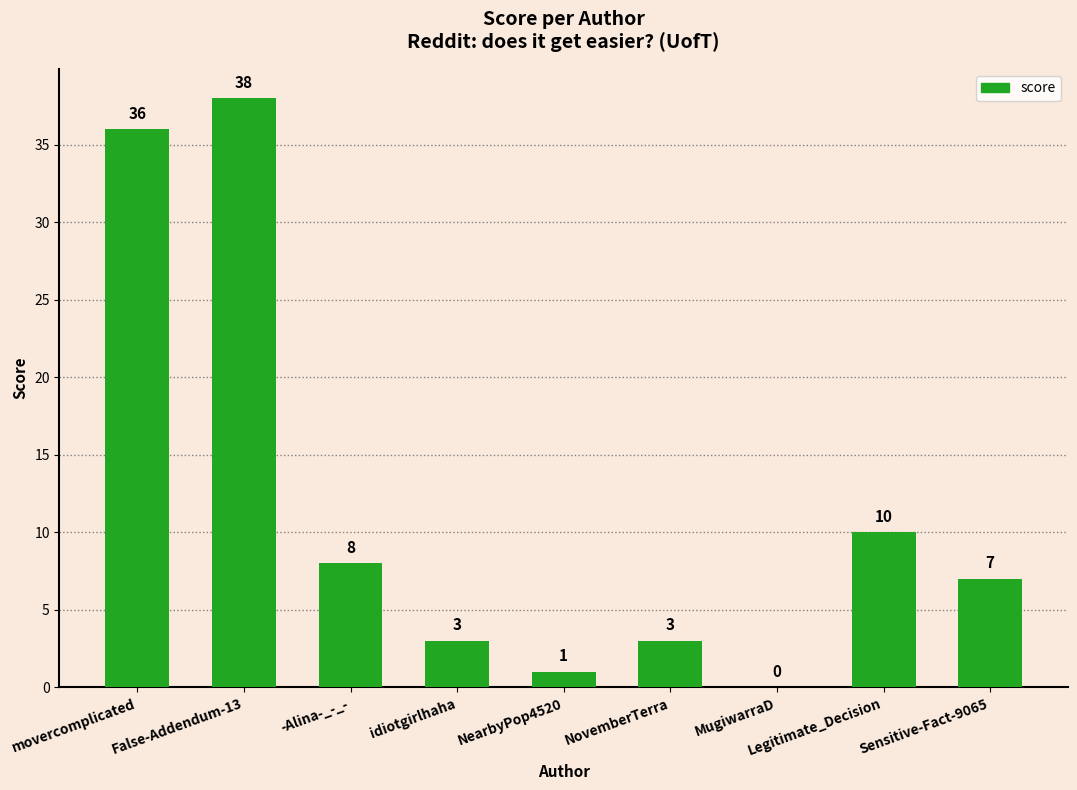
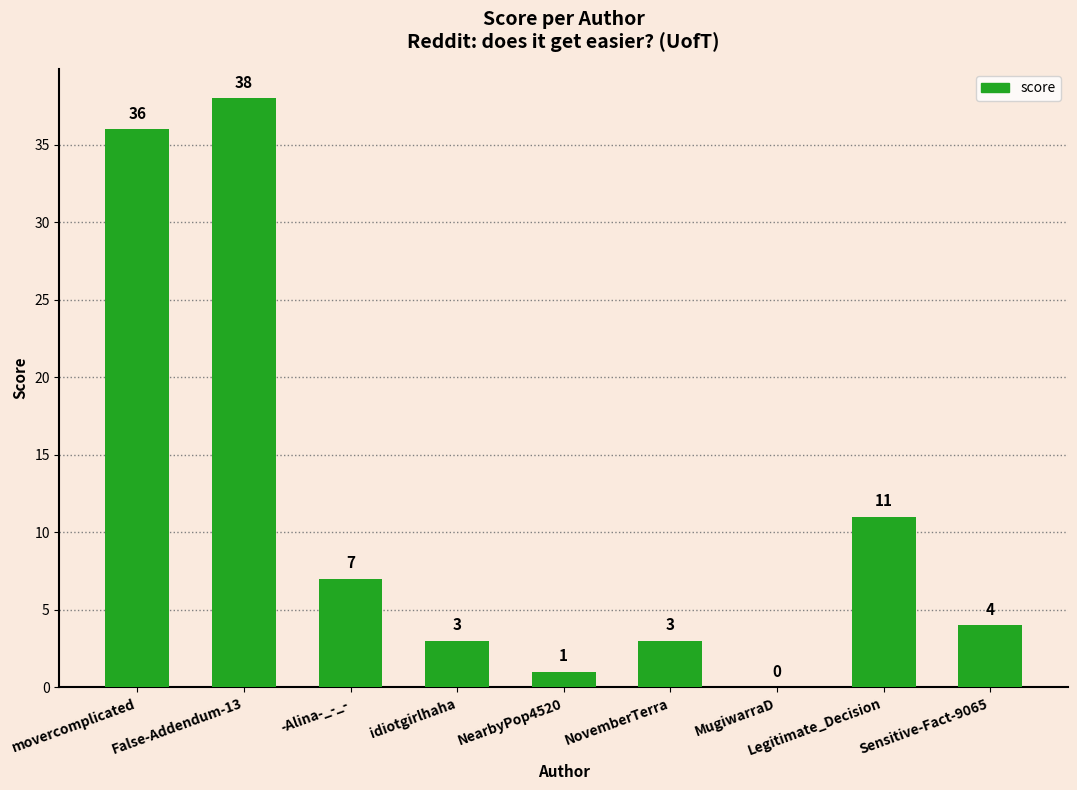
  {
    "movercomplicated": 36,
    "False-Addendum-13": 38,
-   "-Alina-_-_-": 8,
+   "-Alina-_-_-": 7,
    "idiotgirlhaha": 3,
    "NearbyPop4520": 1,
    "NovemberTerra": 3,
    "MugiwarraD": 0,
-   "Legitimate_Decision": 10,
-   "Sensitive-Fact-9065": 7
+   "Legitimate_Decision": 11,
+   "Sensitive-Fact-9065": 4
  }
